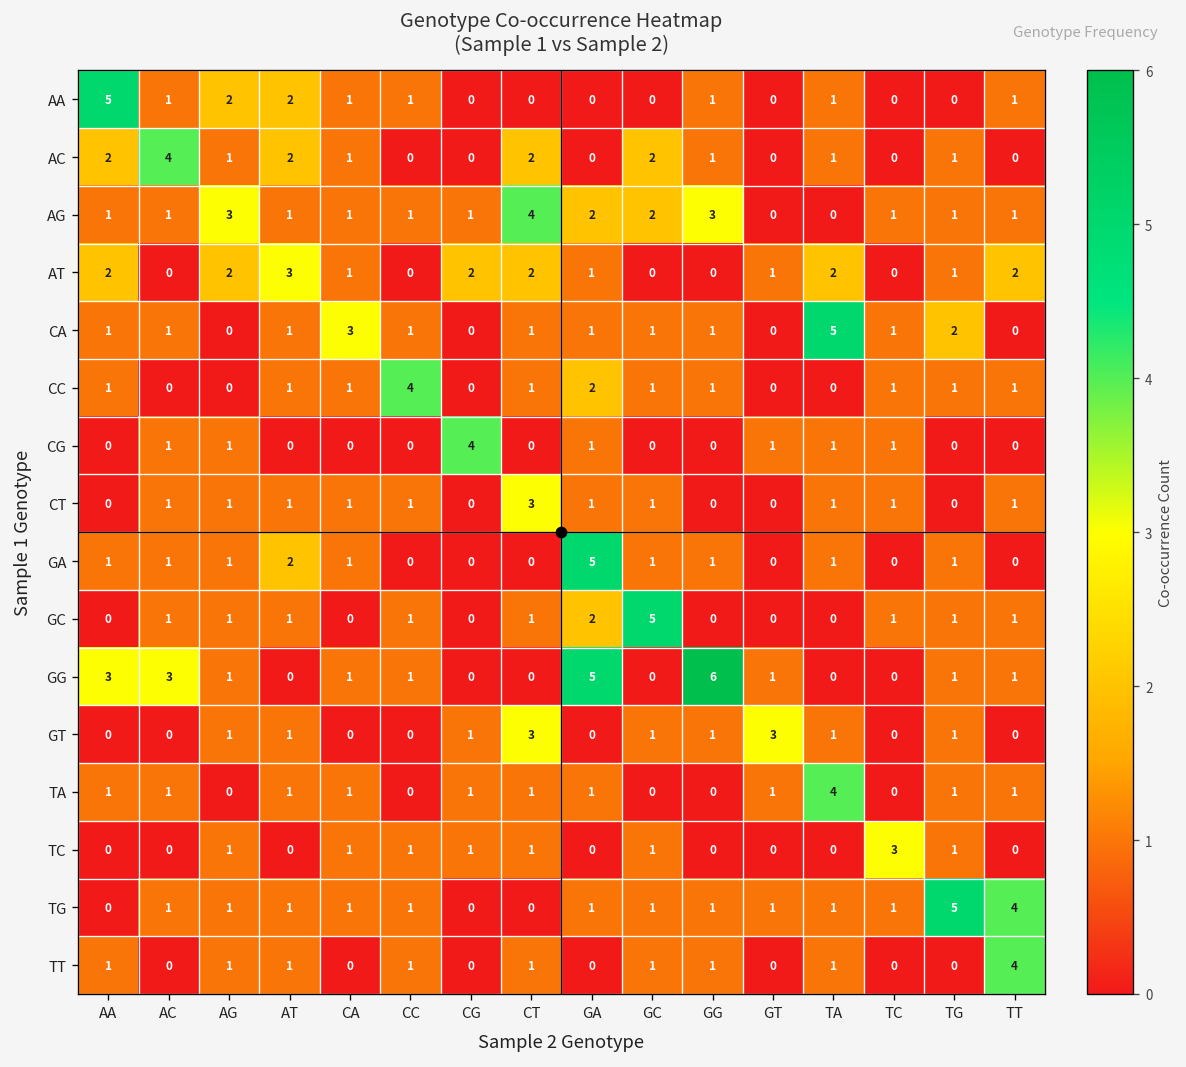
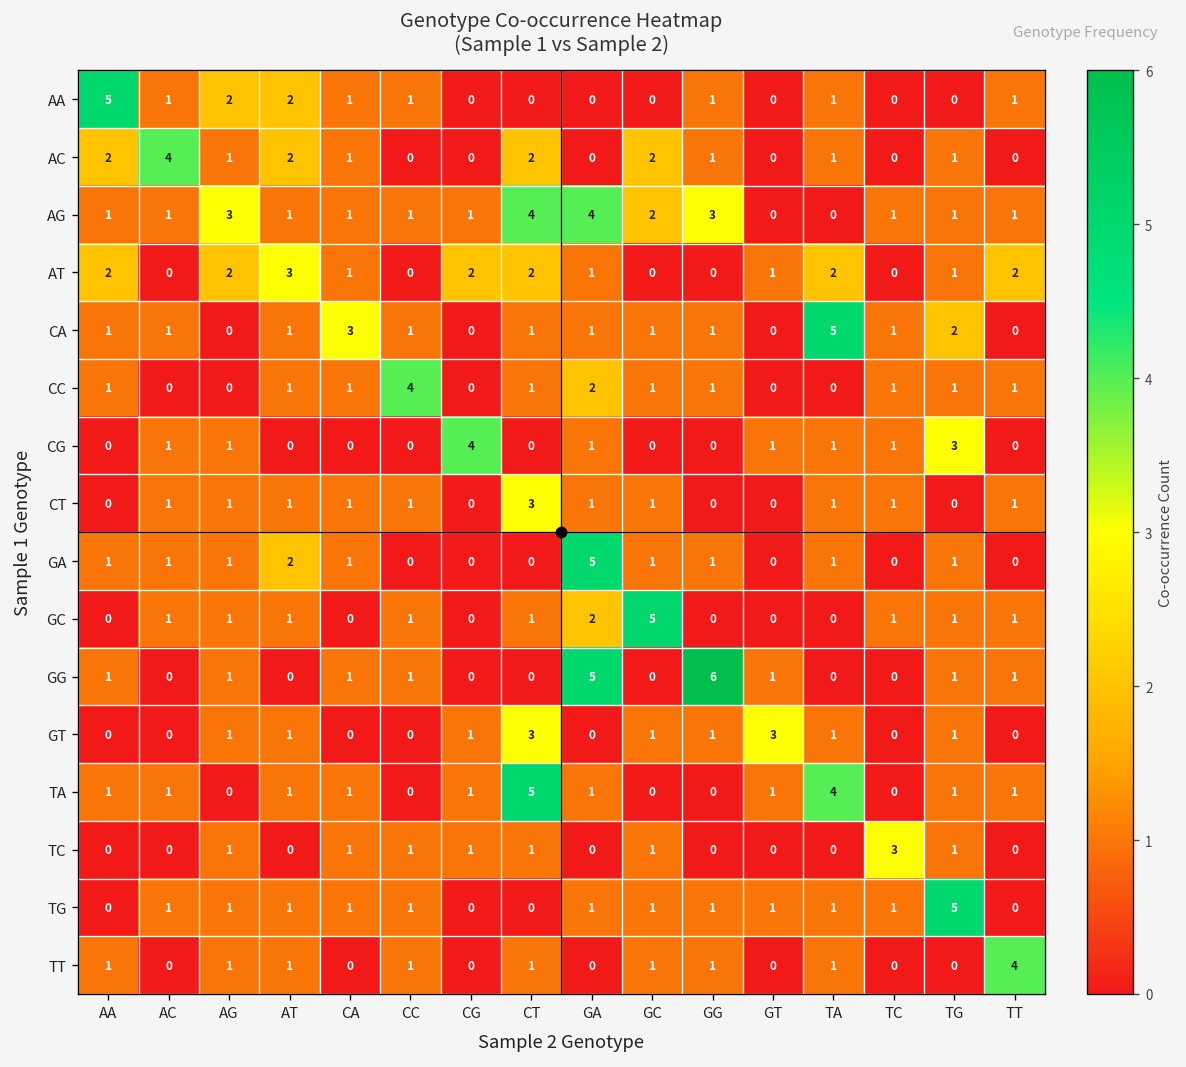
  {
    "AG": {
      "AA": 1,
      "AC": 1,
      "AG": 3,
      "AT": 1,
      "CA": 1,
      "CC": 1,
      "CG": 1,
      "CT": 4,
-     "GA": 2,
+     "GA": 4,
      "GC": 2,
      "GG": 3,
      "GT": 0,
      "TA": 0,
      "TC": 1,
      "TG": 1,
      "TT": 1
    },
    "CG": {
      "AA": 0,
      "AC": 1,
      "AG": 1,
      "AT": 0,
      "CA": 0,
      "CC": 0,
      "CG": 4,
      "CT": 0,
      "GA": 1,
      "GC": 0,
      "GG": 0,
      "GT": 1,
      "TA": 1,
      "TC": 1,
-     "TG": 0,
+     "TG": 3,
      "TT": 0
    },
    "GG": {
-     "AA": 3,
-     "AC": 3,
+     "AA": 1,
+     "AC": 0,
      "AG": 1,
      "AT": 0,
      "CA": 1,
      "CC": 1,
      "CG": 0,
      "CT": 0,
      "GA": 5,
      "GC": 0,
      "GG": 6,
      "GT": 1,
      "TA": 0,
      "TC": 0,
      "TG": 1,
      "TT": 1
    },
    "TA": {
      "AA": 1,
      "AC": 1,
      "AG": 0,
      "AT": 1,
      "CA": 1,
      "CC": 0,
      "CG": 1,
-     "CT": 1,
+     "CT": 5,
      "GA": 1,
      "GC": 0,
      "GG": 0,
      "GT": 1,
      "TA": 4,
      "TC": 0,
      "TG": 1,
      "TT": 1
    },
    "TG": {
      "AA": 0,
      "AC": 1,
      "AG": 1,
      "AT": 1,
      "CA": 1,
      "CC": 1,
      "CG": 0,
      "CT": 0,
      "GA": 1,
      "GC": 1,
      "GG": 1,
      "GT": 1,
      "TA": 1,
      "TC": 1,
      "TG": 5,
-     "TT": 4
+     "TT": 0
    }
  }
